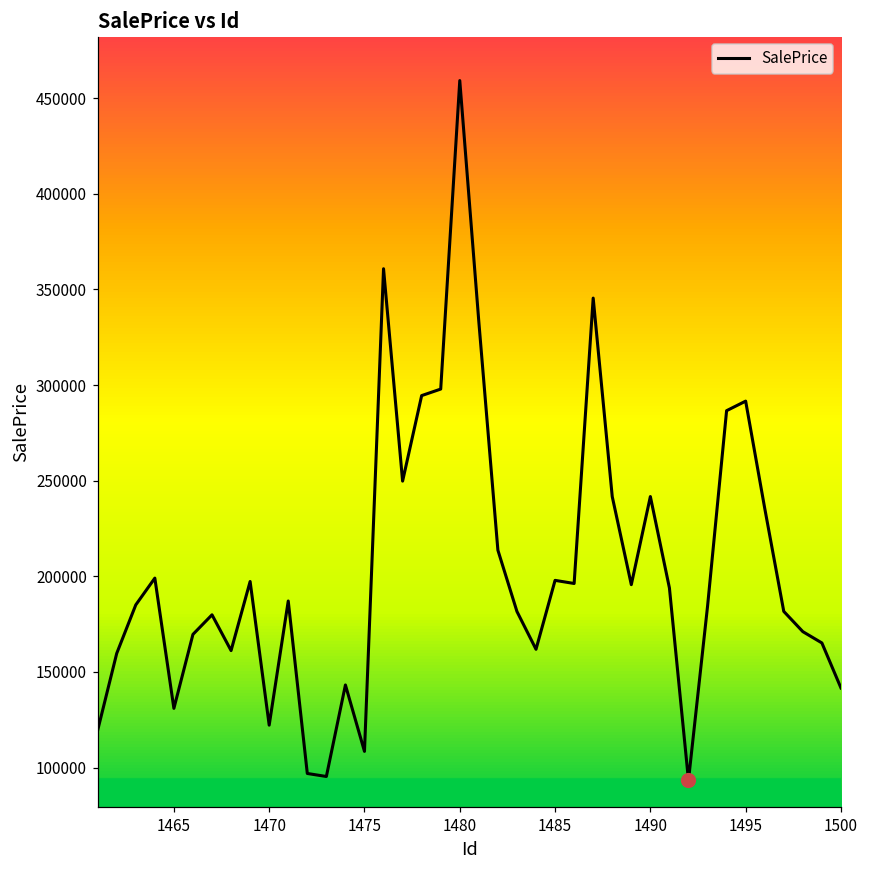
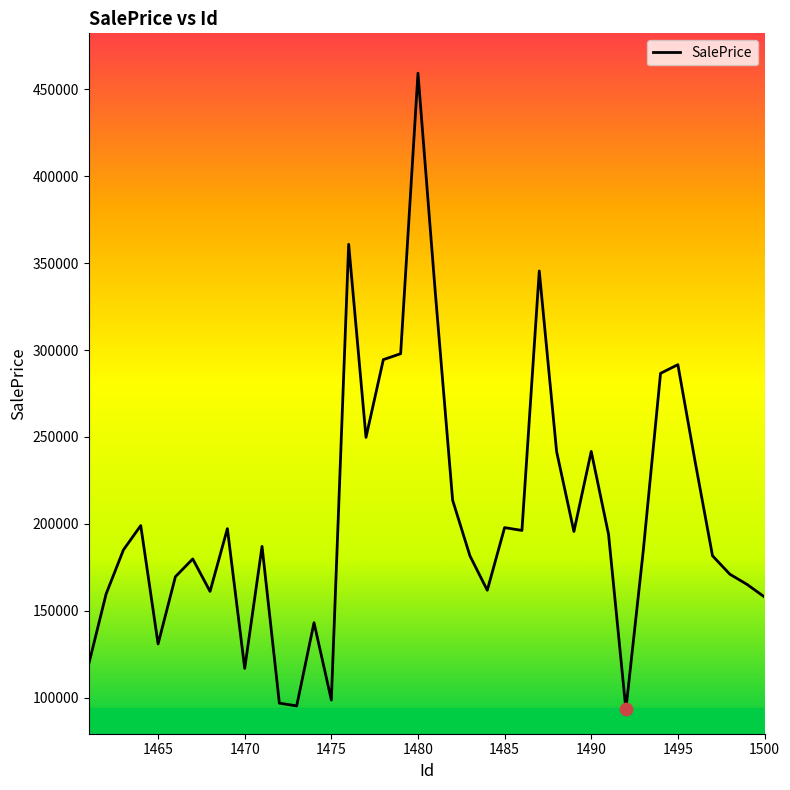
  {
    "SalePrice": {
      "1465": 131000,
-     "1470": 122000,
-     "1475": 108000,
+     "1470": 117000,
+     "1475": 99000,
      "1480": 459000,
      "1485": 198000,
      "1490": 242000,
      "1495": 292000,
-     "1500": 142000
+     "1500": 158000
    }
  }
